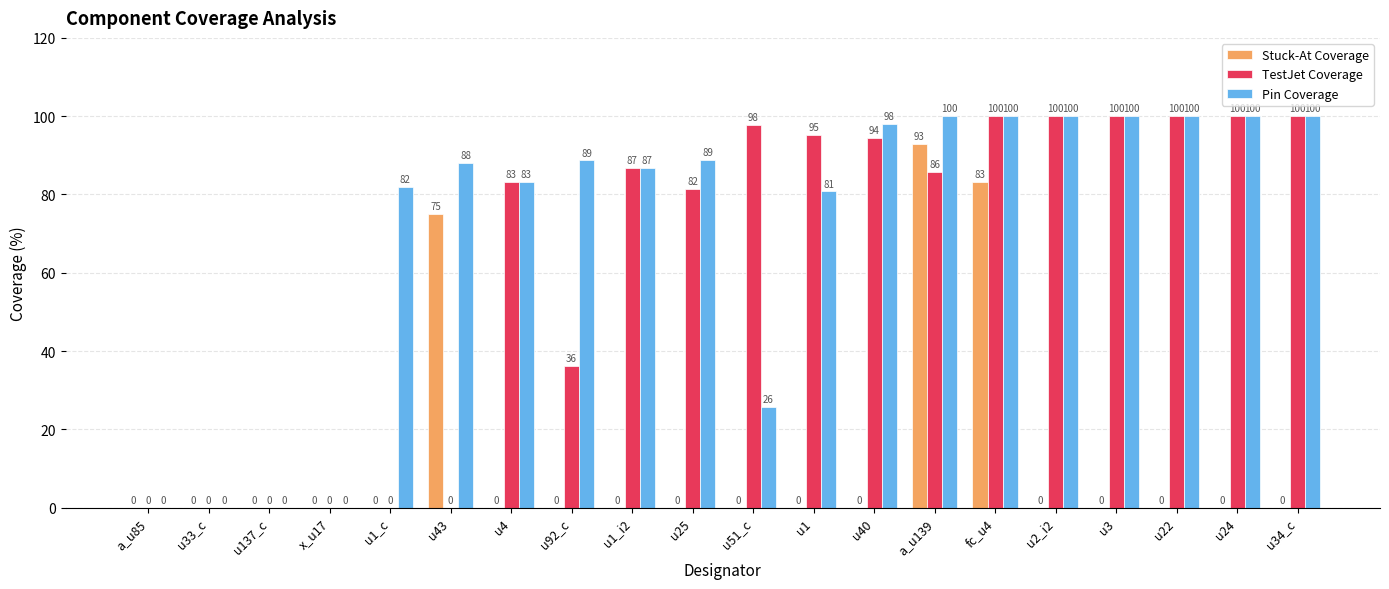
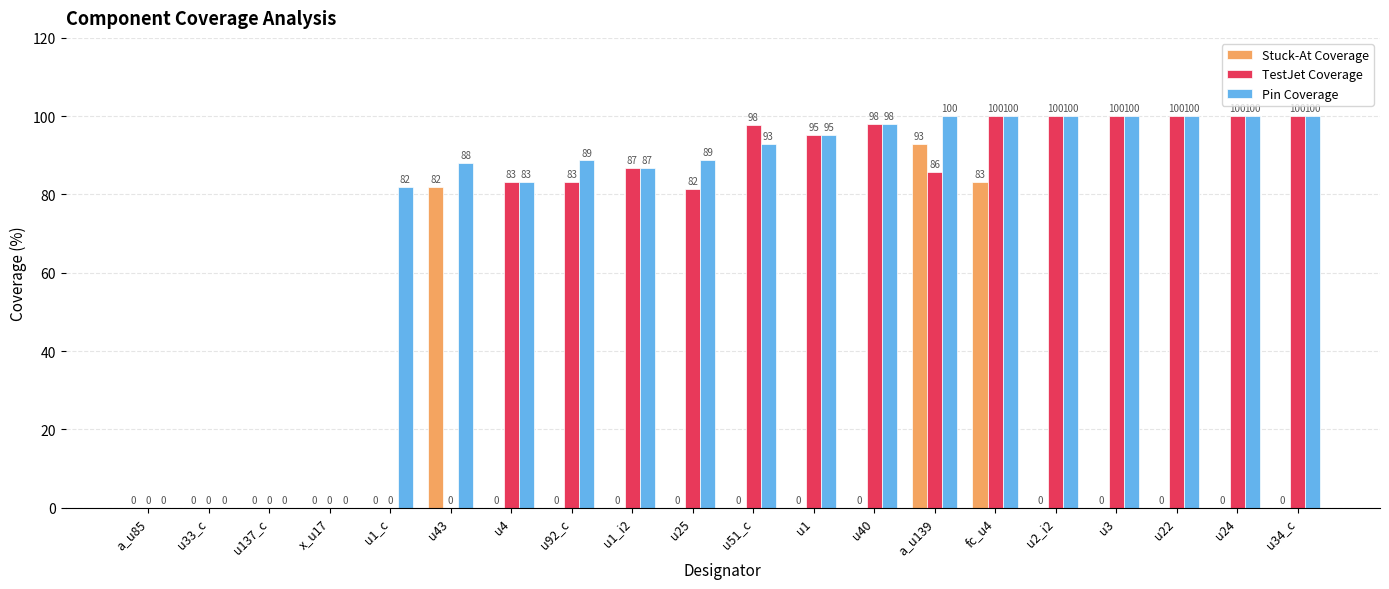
  {
    "Stuck-At Coverage": {
      "a_u85": 0,
      "u33_c": 0,
      "u137_c": 0,
      "x_u17": 0,
      "u1_c": 0,
-     "u43": 75,
+     "u43": 82,
      "u4": 0,
      "u92_c": 0,
      "u1_i2": 0,
      "u25": 0,
      "u51_c": 0,
      "u1": 0,
      "u40": 0,
      "a_u139": 93,
      "fc_u4": 83,
      "u2_i2": 0,
      "u3": 0,
      "u22": 0,
      "u24": 0,
      "u34_c": 0
    },
    "TestJet Coverage": {
      "a_u85": 0,
      "u33_c": 0,
      "u137_c": 0,
      "x_u17": 0,
      "u1_c": 0,
      "u43": 0,
      "u4": 83,
-     "u92_c": 36,
+     "u92_c": 83,
      "u1_i2": 87,
      "u25": 82,
      "u51_c": 98,
      "u1": 95,
-     "u40": 94,
+     "u40": 98,
      "a_u139": 86,
      "fc_u4": 100,
      "u2_i2": 100,
      "u3": 100,
      "u22": 100
    },
    "Pin Coverage": {
      "a_u85": 0,
      "u33_c": 0,
      "u137_c": 0,
      "x_u17": 0,
      "u1_c": 82,
      "u43": 88,
      "u4": 83,
      "u92_c": 89,
      "u1_i2": 87,
      "u25": 89,
-     "u51_c": 26,
-     "u1": 81,
+     "u51_c": 93,
+     "u1": 95,
      "u40": 98,
      "a_u139": 100,
      "fc_u4": 100,
      "u2_i2": 100,
      "u3": 100,
      "u22": 100
    }
  }
